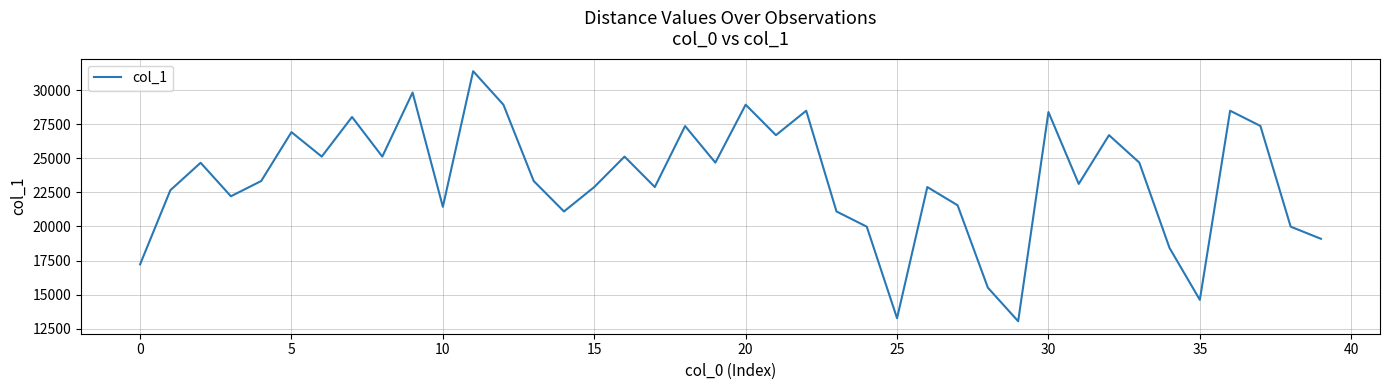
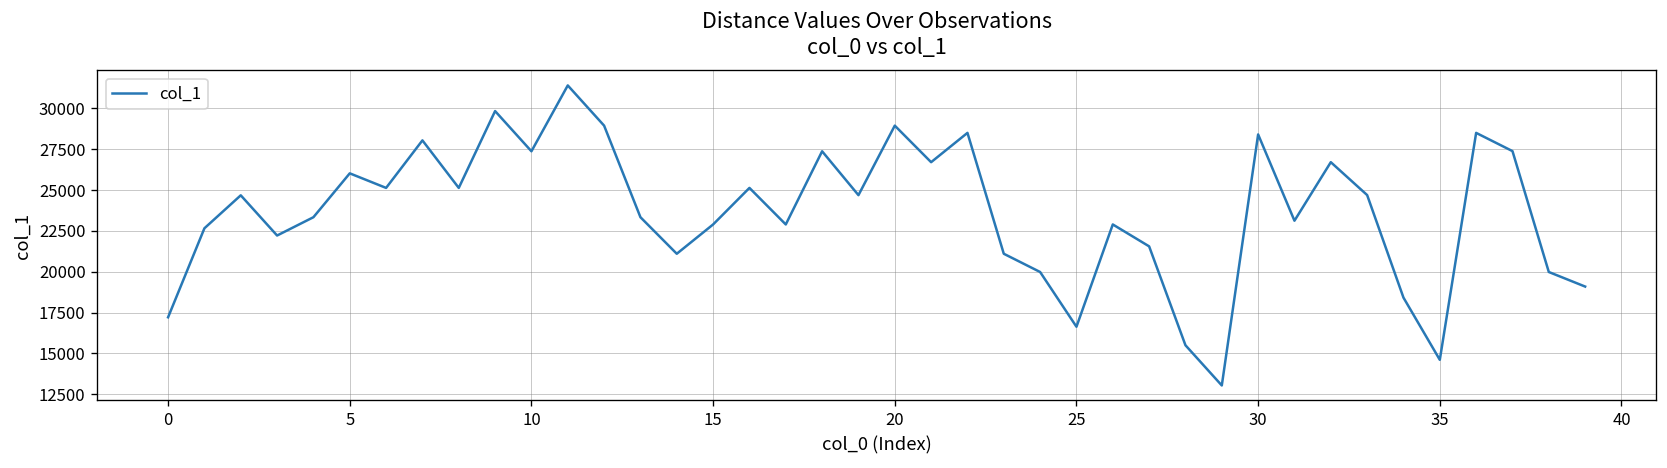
  {
    "0": 17200,
-   "5": 26900,
-   "10": 21400,
+   "5": 26000,
+   "10": 27400,
    "15": 22900,
    "20": 28900,
-   "25": 13300,
+   "25": 16600,
    "30": 28400,
    "35": 14600
  }
